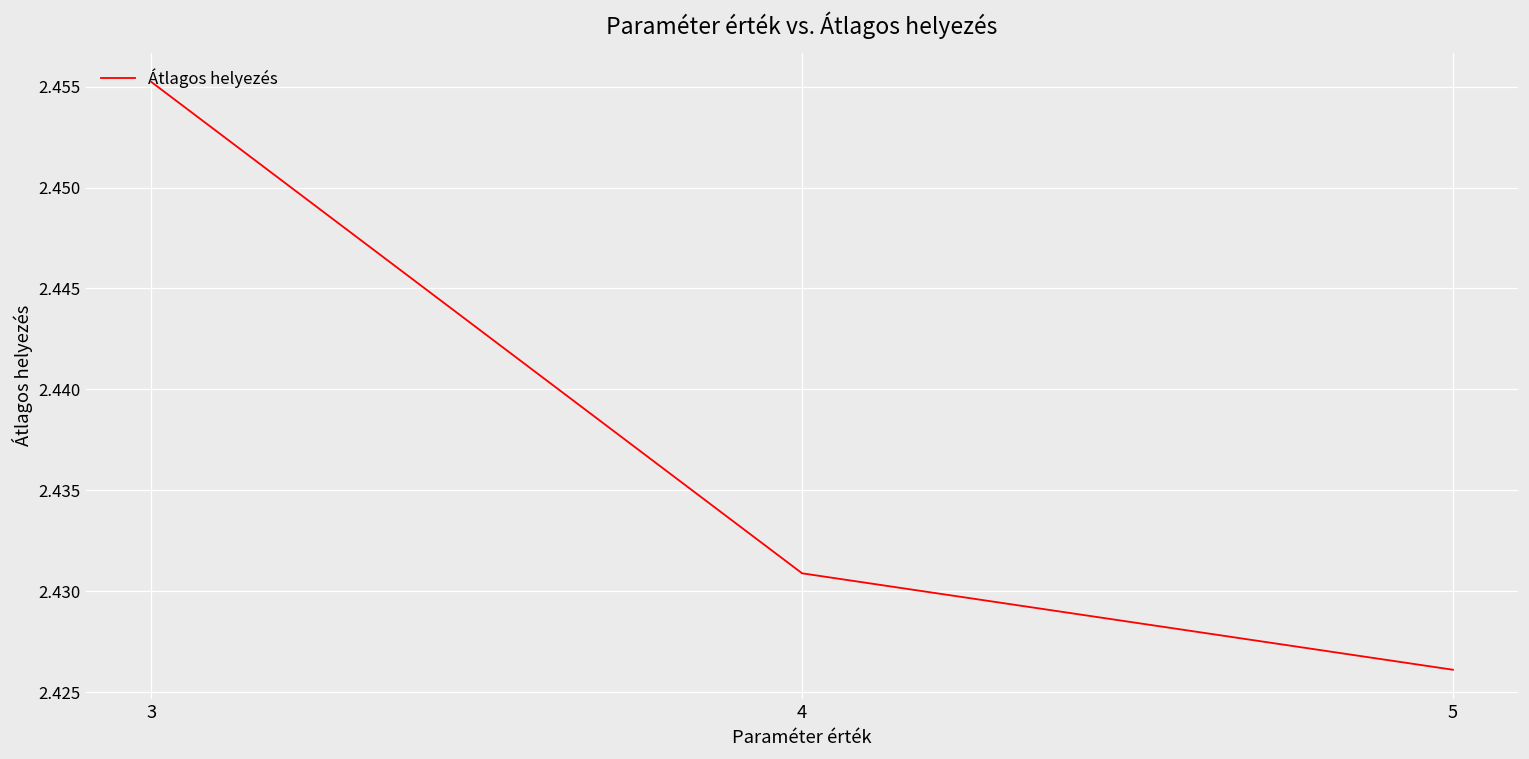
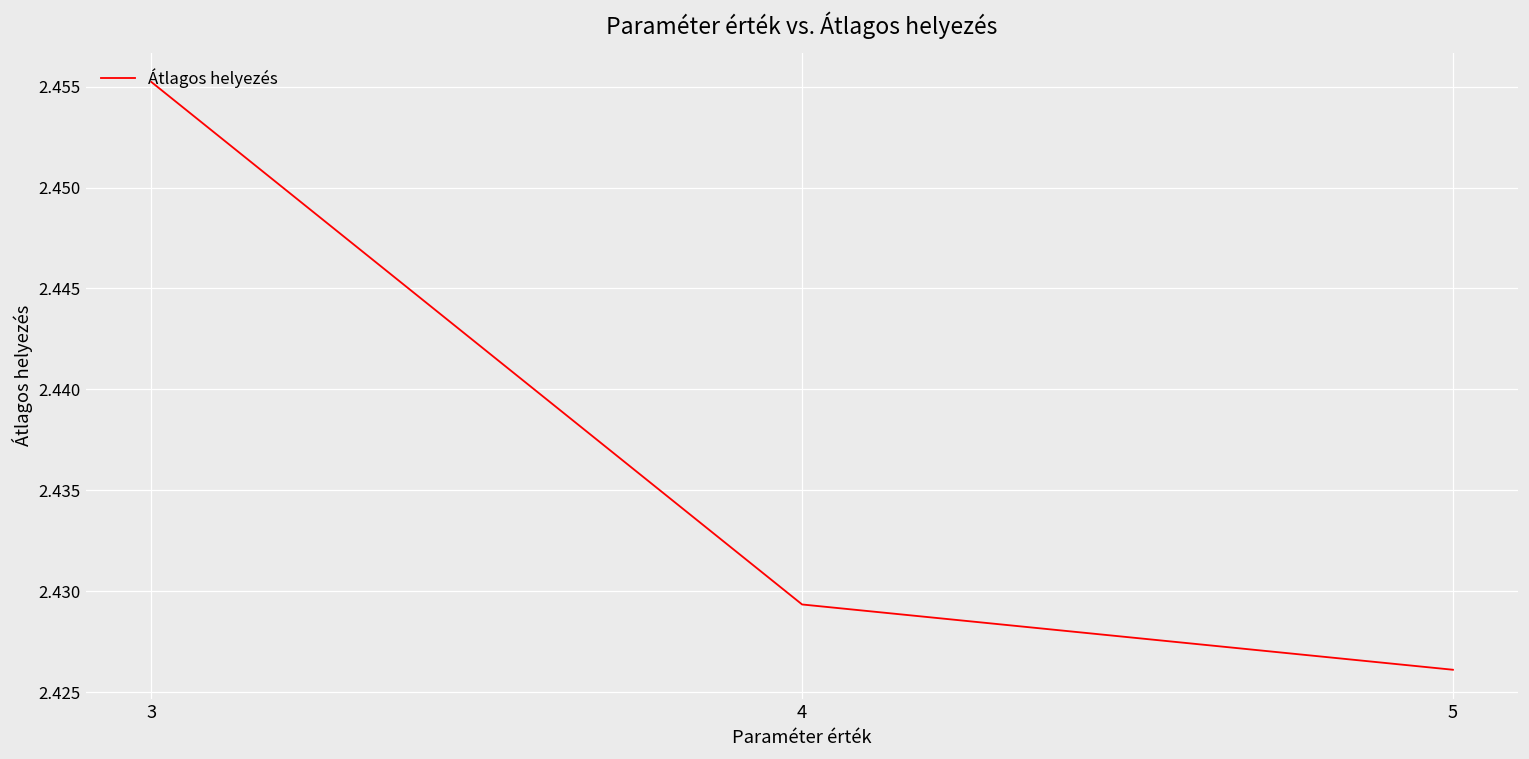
  {
    "3": 2.4552,
-   "4": 2.4309,
+   "4": 2.4293,
    "5": 2.4261
  }
